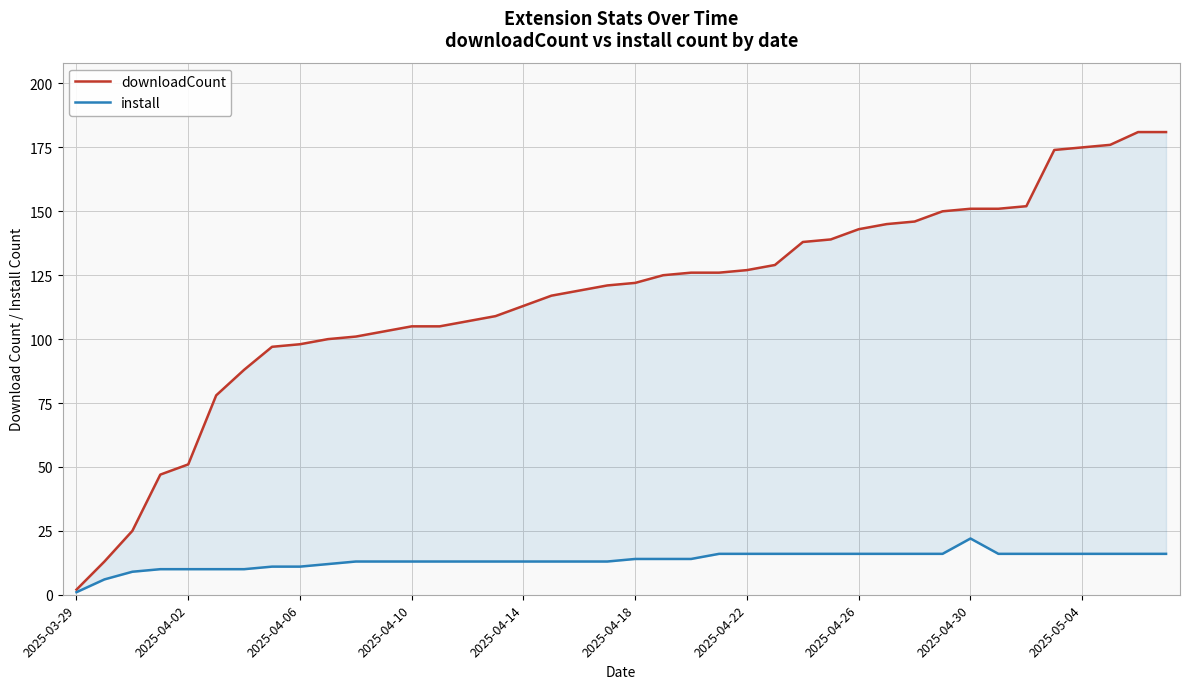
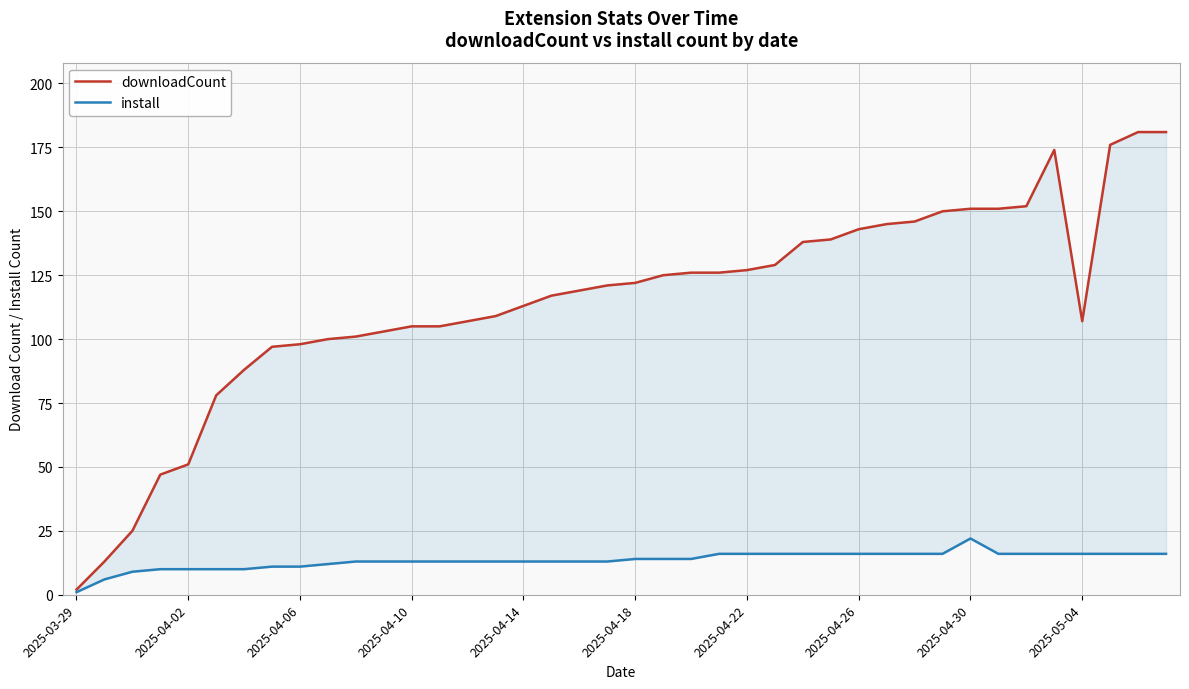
  {
    "downloadCount": {
      "2025-03-29": 2,
      "2025-04-02": 51,
      "2025-04-06": 98,
      "2025-04-10": 105,
      "2025-04-14": 113,
      "2025-04-18": 122,
      "2025-04-22": 127,
      "2025-04-26": 143,
      "2025-04-30": 151,
-     "2025-05-04": 175
+     "2025-05-04": 107
    },
    "install": {
      "2025-03-29": 1,
      "2025-04-02": 10,
      "2025-04-06": 11,
      "2025-04-10": 13,
      "2025-04-14": 13,
      "2025-04-18": 14,
      "2025-04-22": 16,
      "2025-04-26": 16,
      "2025-04-30": 22,
      "2025-05-04": 16
    }
  }
